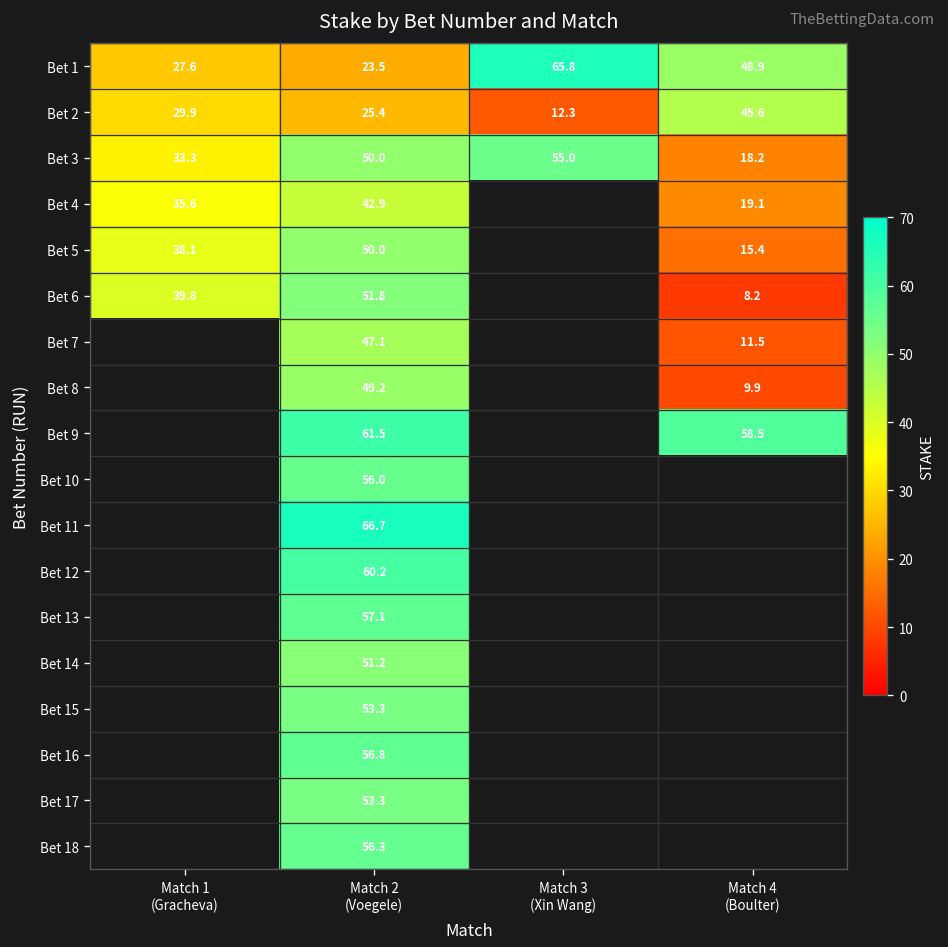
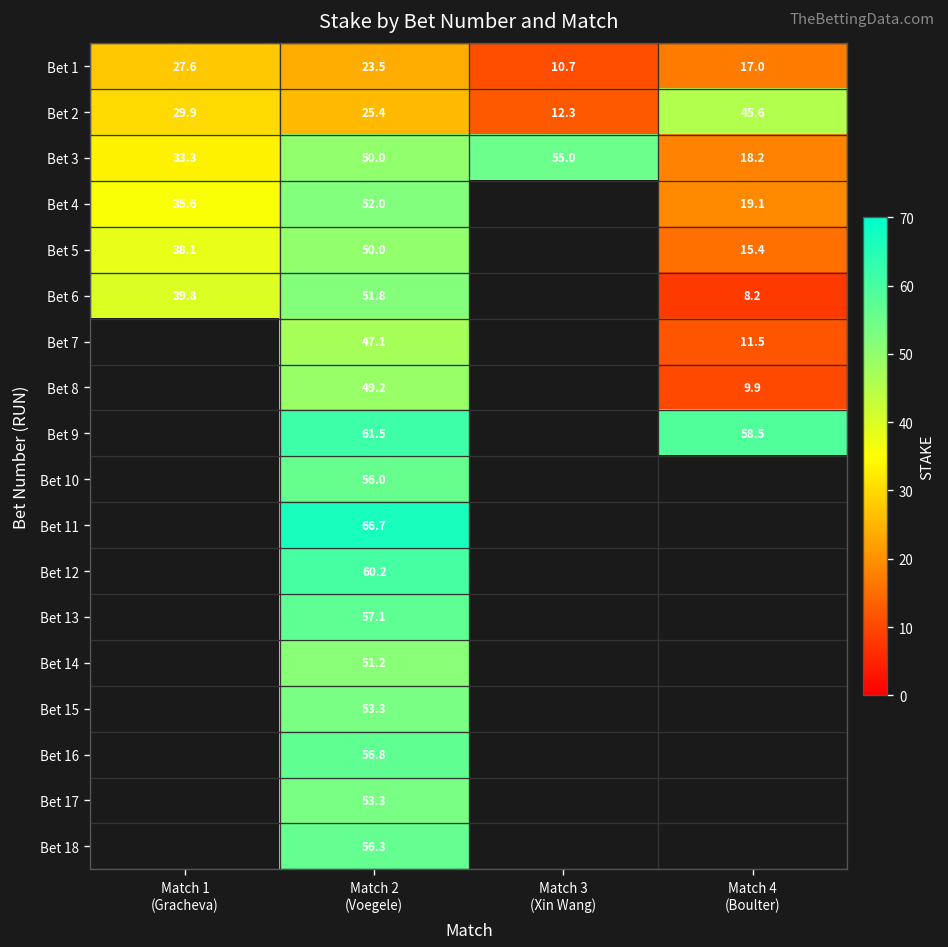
  {
    "Bet 1": {
      "Match 1 (Gracheva)": 27.6,
      "Match 2 (Voegele)": 23.5,
-     "Match 3 (Xin Wang)": 65.8,
-     "Match 4 (Boulter)": 48.9
+     "Match 3 (Xin Wang)": 10.7,
+     "Match 4 (Boulter)": 17.0
    },
    "Bet 2": {
      "Match 1 (Gracheva)": 29.9,
      "Match 2 (Voegele)": 25.4,
      "Match 3 (Xin Wang)": 12.3,
      "Match 4 (Boulter)": 45.6
    },
    "Bet 3": {
      "Match 1 (Gracheva)": 33.3,
      "Match 2 (Voegele)": 50.0,
      "Match 3 (Xin Wang)": 55.0,
      "Match 4 (Boulter)": 18.2
    },
    "Bet 4": {
      "Match 1 (Gracheva)": 35.6,
-     "Match 2 (Voegele)": 42.9,
+     "Match 2 (Voegele)": 52.0,
      "Match 4 (Boulter)": 19.1
    },
    "Bet 5": {
      "Match 1 (Gracheva)": 38.1,
      "Match 2 (Voegele)": 50.0,
      "Match 4 (Boulter)": 15.4
    },
    "Bet 6": {
      "Match 1 (Gracheva)": 39.8,
      "Match 2 (Voegele)": 51.8,
      "Match 4 (Boulter)": 8.2
    },
    "Bet 7": {
      "Match 2 (Voegele)": 47.1,
      "Match 4 (Boulter)": 11.5
    },
    "Bet 8": {
      "Match 2 (Voegele)": 49.2,
      "Match 4 (Boulter)": 9.9
    },
    "Bet 9": {
      "Match 2 (Voegele)": 61.5,
      "Match 4 (Boulter)": 58.5
    },
    "Bet 10": {
      "Match 2 (Voegele)": 56.0
    },
    "Bet 11": {
      "Match 2 (Voegele)": 66.7
    },
    "Bet 12": {
      "Match 2 (Voegele)": 60.2
    },
    "Bet 13": {
      "Match 2 (Voegele)": 57.1
    },
    "Bet 14": {
      "Match 2 (Voegele)": 51.2
    },
    "Bet 15": {
      "Match 2 (Voegele)": 53.3
    },
    "Bet 16": {
      "Match 2 (Voegele)": 56.8
    },
    "Bet 17": {
      "Match 2 (Voegele)": 53.3
    },
    "Bet 18": {
      "Match 2 (Voegele)": 56.3
    }
  }
